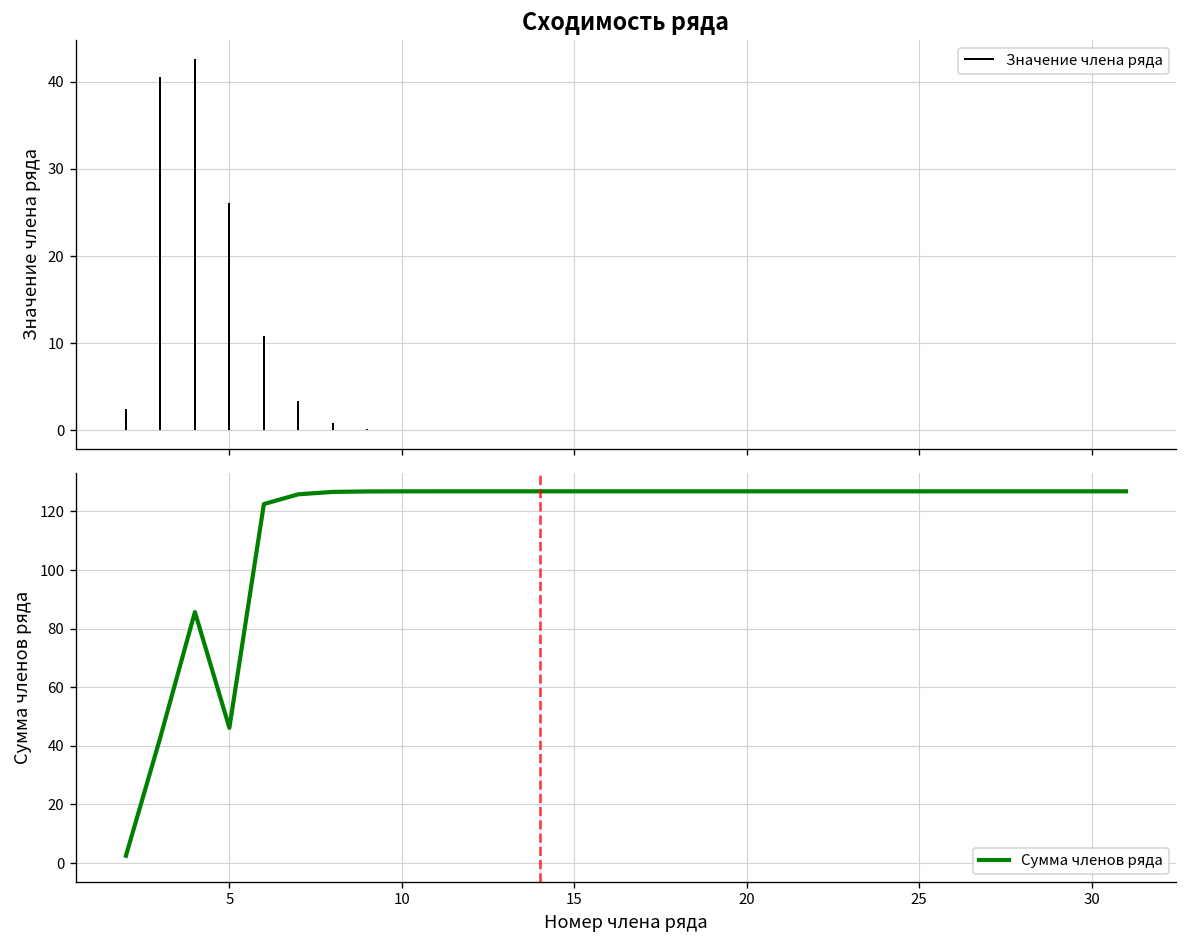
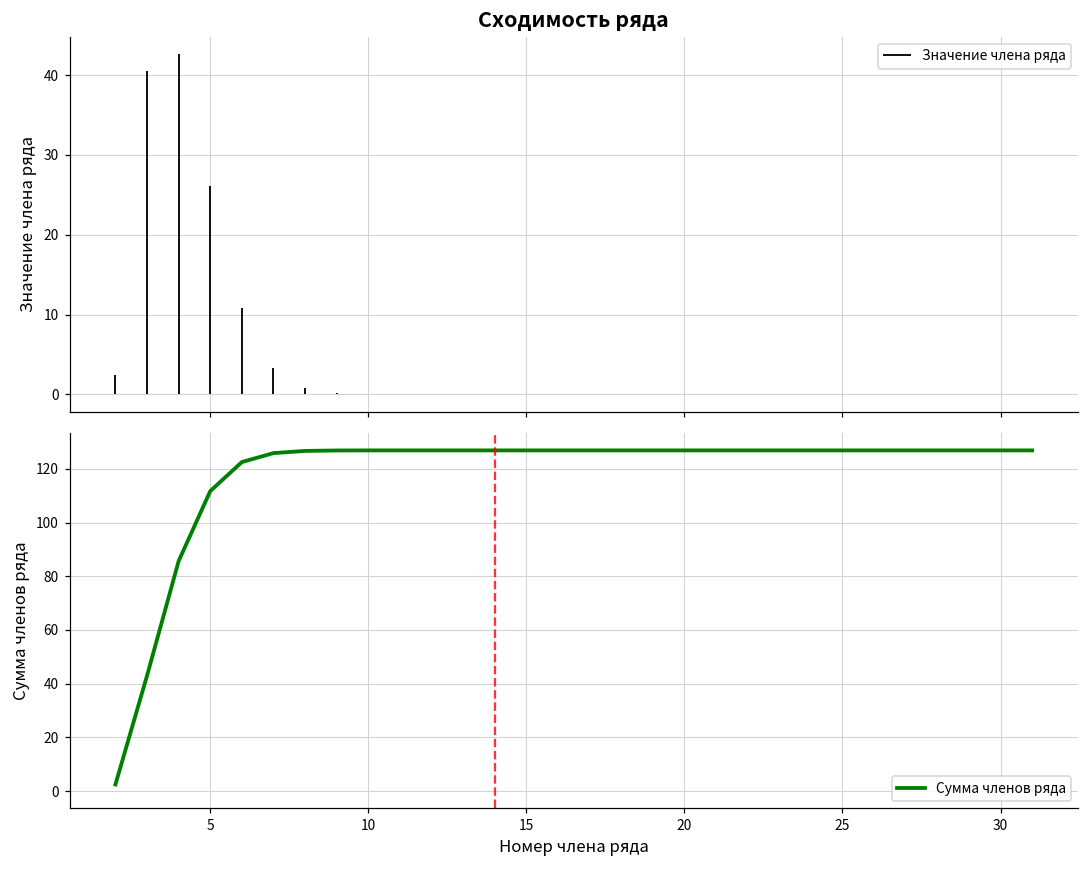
  {
-   "5": 46,
+   "5": 112,
    "10": 127,
    "15": 127,
    "20": 127,
    "25": 127,
    "30": 127
  }
